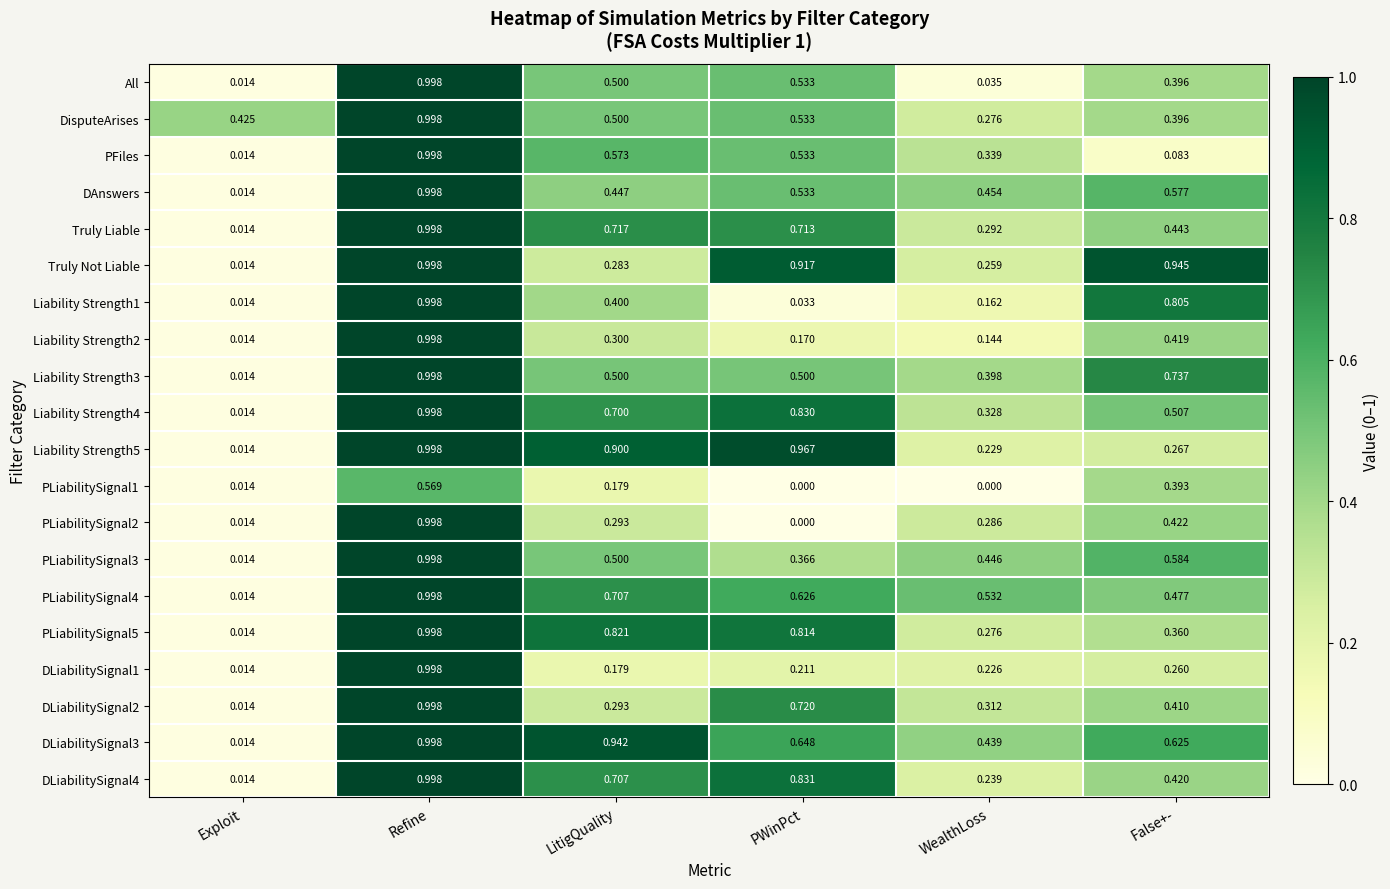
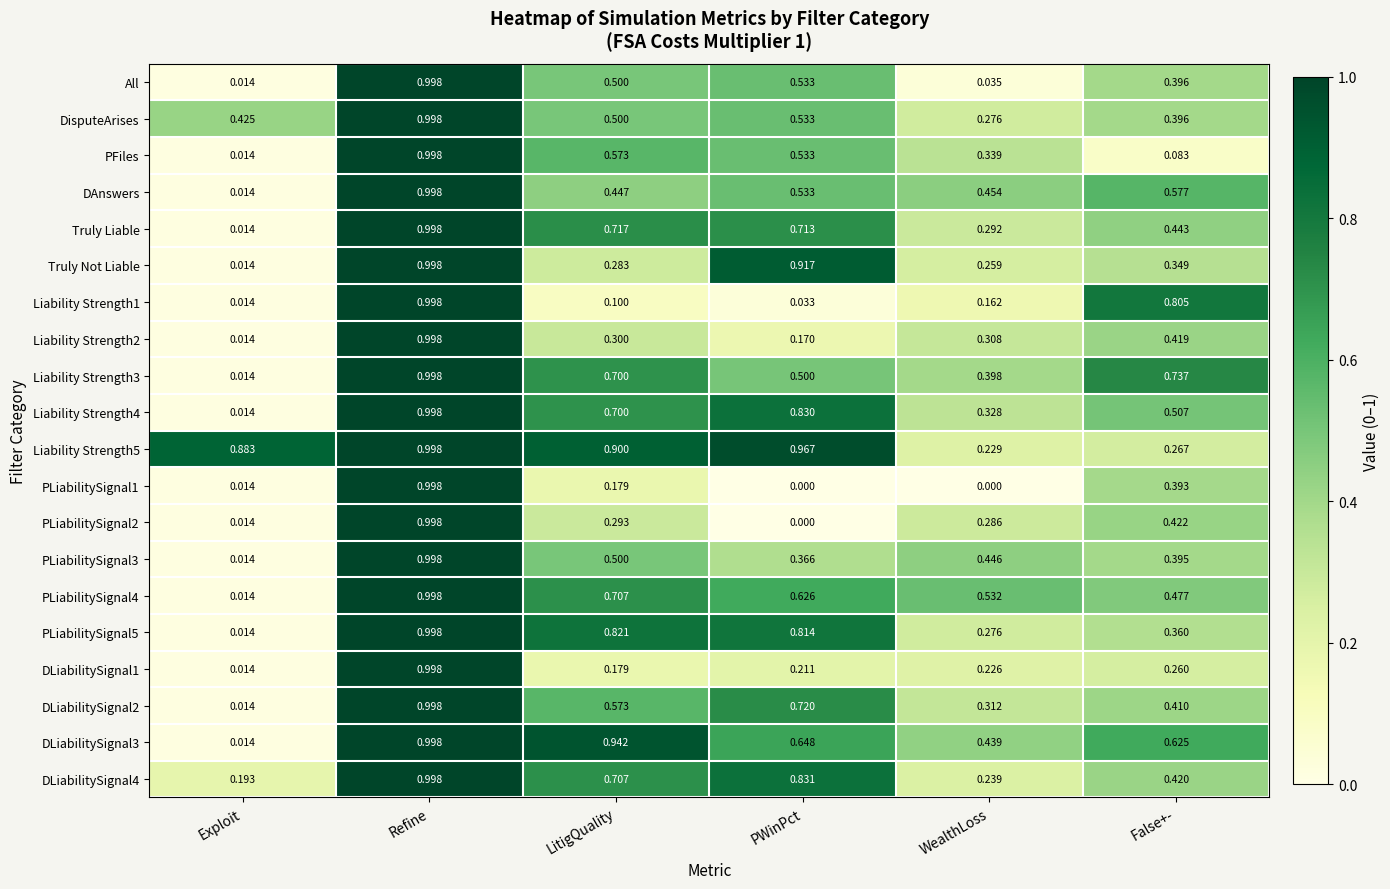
  {
    "All": {
      "Exploit": 0.014,
      "Refine": 0.998,
      "LitigQuality": 0.500,
      "PWinPct": 0.533,
      "WealthLoss": 0.035,
      "False+-": 0.396
    },
    "DisputeArises": {
      "Exploit": 0.425,
      "Refine": 0.998,
      "LitigQuality": 0.500,
      "PWinPct": 0.533,
      "WealthLoss": 0.276,
      "False+-": 0.396
    },
    "PFiles": {
      "Exploit": 0.014,
      "Refine": 0.998,
      "LitigQuality": 0.573,
      "PWinPct": 0.533,
      "WealthLoss": 0.339,
      "False+-": 0.083
    },
    "DAnswers": {
      "Exploit": 0.014,
      "Refine": 0.998,
      "LitigQuality": 0.447,
      "PWinPct": 0.533,
      "WealthLoss": 0.454,
      "False+-": 0.577
    },
    "Truly Liable": {
      "Exploit": 0.014,
      "Refine": 0.998,
      "LitigQuality": 0.717,
      "PWinPct": 0.713,
      "WealthLoss": 0.292,
      "False+-": 0.443
    },
    "Truly Not Liable": {
      "Exploit": 0.014,
      "Refine": 0.998,
      "LitigQuality": 0.283,
      "PWinPct": 0.917,
      "WealthLoss": 0.259,
-     "False+-": 0.945
+     "False+-": 0.349
    },
    "Liability Strength1": {
      "Exploit": 0.014,
      "Refine": 0.998,
-     "LitigQuality": 0.400,
+     "LitigQuality": 0.100,
      "PWinPct": 0.033,
      "WealthLoss": 0.162,
      "False+-": 0.805
    },
    "Liability Strength2": {
      "Exploit": 0.014,
      "Refine": 0.998,
      "LitigQuality": 0.300,
      "PWinPct": 0.170,
-     "WealthLoss": 0.144,
+     "WealthLoss": 0.308,
      "False+-": 0.419
    },
    "Liability Strength3": {
      "Exploit": 0.014,
      "Refine": 0.998,
-     "LitigQuality": 0.500,
+     "LitigQuality": 0.700,
      "PWinPct": 0.500,
      "WealthLoss": 0.398,
      "False+-": 0.737
    },
    "Liability Strength4": {
      "Exploit": 0.014,
      "Refine": 0.998,
      "LitigQuality": 0.700,
      "PWinPct": 0.830,
      "WealthLoss": 0.328,
      "False+-": 0.507
    },
    "Liability Strength5": {
-     "Exploit": 0.014,
+     "Exploit": 0.883,
      "Refine": 0.998,
      "LitigQuality": 0.900,
      "PWinPct": 0.967,
      "WealthLoss": 0.229,
      "False+-": 0.267
    },
    "PLiabilitySignal1": {
      "Exploit": 0.014,
-     "Refine": 0.569,
+     "Refine": 0.998,
      "LitigQuality": 0.179,
      "PWinPct": 0.000,
      "WealthLoss": 0.000,
      "False+-": 0.393
    },
    "PLiabilitySignal2": {
      "Exploit": 0.014,
      "Refine": 0.998,
      "LitigQuality": 0.293,
      "PWinPct": 0.000,
      "WealthLoss": 0.286,
      "False+-": 0.422
    },
    "PLiabilitySignal3": {
      "Exploit": 0.014,
      "Refine": 0.998,
      "LitigQuality": 0.500,
      "PWinPct": 0.366,
      "WealthLoss": 0.446,
-     "False+-": 0.584
+     "False+-": 0.395
    },
    "PLiabilitySignal4": {
      "Exploit": 0.014,
      "Refine": 0.998,
      "LitigQuality": 0.707,
      "PWinPct": 0.626,
      "WealthLoss": 0.532,
      "False+-": 0.477
    },
    "PLiabilitySignal5": {
      "Exploit": 0.014,
      "Refine": 0.998,
      "LitigQuality": 0.821,
      "PWinPct": 0.814,
      "WealthLoss": 0.276,
      "False+-": 0.360
    },
    "DLiabilitySignal1": {
      "Exploit": 0.014,
      "Refine": 0.998,
      "LitigQuality": 0.179,
      "PWinPct": 0.211,
      "WealthLoss": 0.226,
      "False+-": 0.260
    },
    "DLiabilitySignal2": {
      "Exploit": 0.014,
      "Refine": 0.998,
-     "LitigQuality": 0.293,
+     "LitigQuality": 0.573,
      "PWinPct": 0.720,
      "WealthLoss": 0.312,
      "False+-": 0.410
    },
    "DLiabilitySignal3": {
      "Exploit": 0.014,
      "Refine": 0.998,
      "LitigQuality": 0.942,
      "PWinPct": 0.648,
      "WealthLoss": 0.439,
      "False+-": 0.625
    },
    "DLiabilitySignal4": {
-     "Exploit": 0.014,
+     "Exploit": 0.193,
      "Refine": 0.998,
      "LitigQuality": 0.707,
      "PWinPct": 0.831,
      "WealthLoss": 0.239,
      "False+-": 0.420
    }
  }
